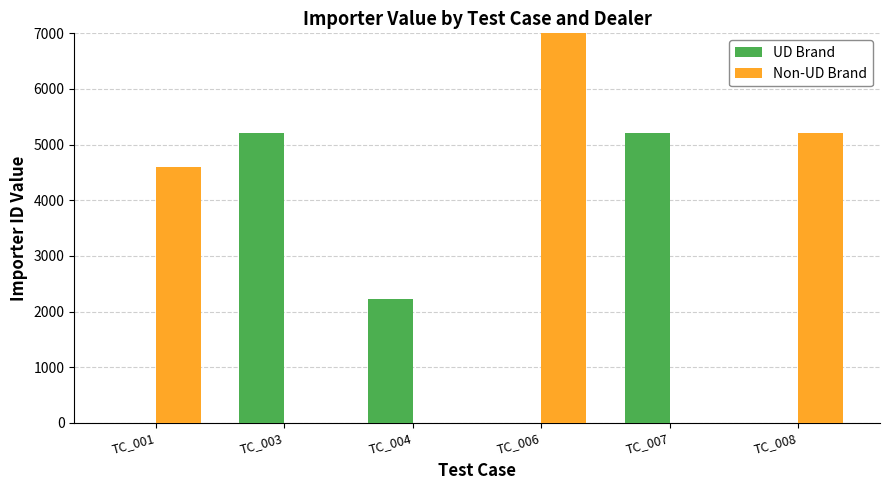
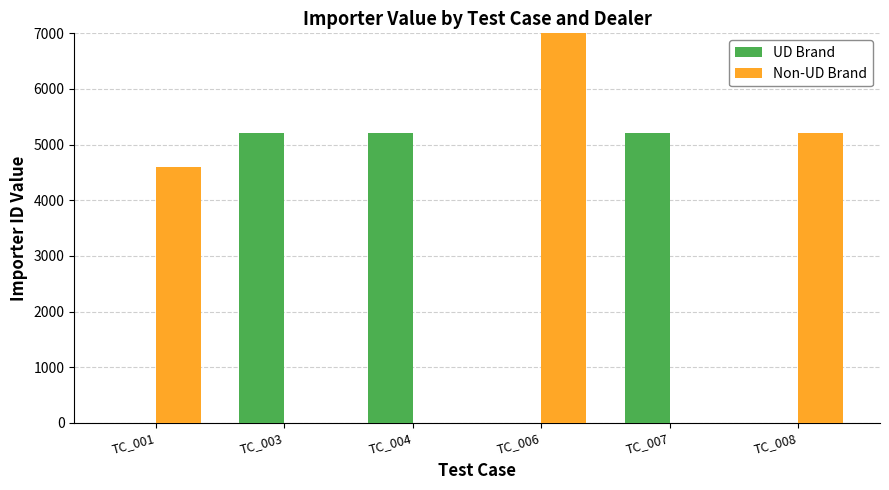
  {
    "UD Brand": {
      "TC_001": 0,
      "TC_003": 5200,
-     "TC_004": 2200,
+     "TC_004": 5200,
      "TC_006": 0,
      "TC_007": 5200,
      "TC_008": 0
    },
    "Non-UD Brand": {
      "TC_001": 4600,
      "TC_003": 0,
      "TC_004": 0,
      "TC_007": 0,
      "TC_008": 5200
    }
  }
